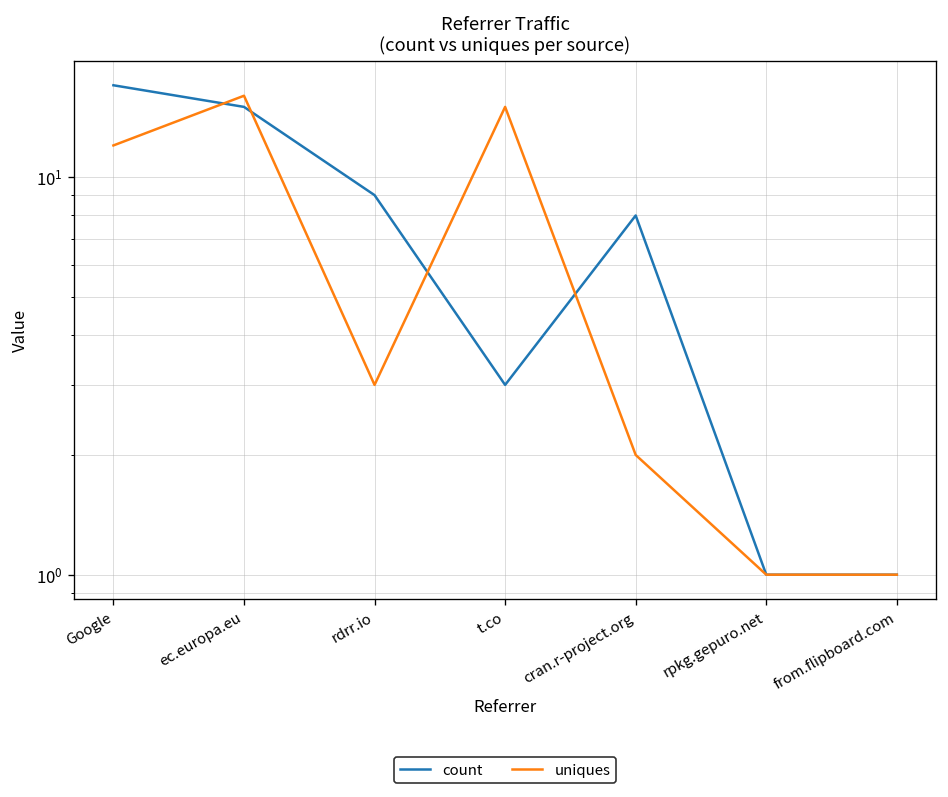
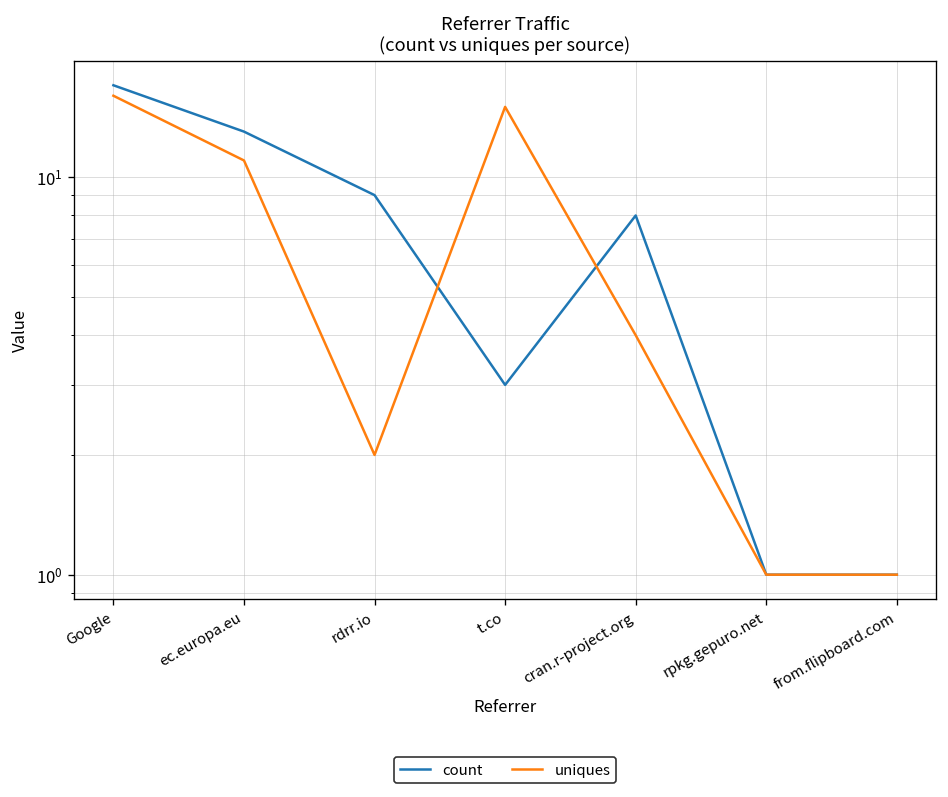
  {
    "count": {
      "Google": 17,
-     "ec.europa.eu": 15,
+     "ec.europa.eu": 13,
      "rdrr.io": 9,
      "t.co": 3,
      "cran.r-project.org": 8
    },
    "uniques": {
-     "Google": 12,
-     "ec.europa.eu": 16,
-     "rdrr.io": 3,
+     "Google": 16,
+     "ec.europa.eu": 11,
+     "rdrr.io": 2,
      "t.co": 15,
-     "cran.r-project.org": 2
+     "cran.r-project.org": 4
    }
  }
